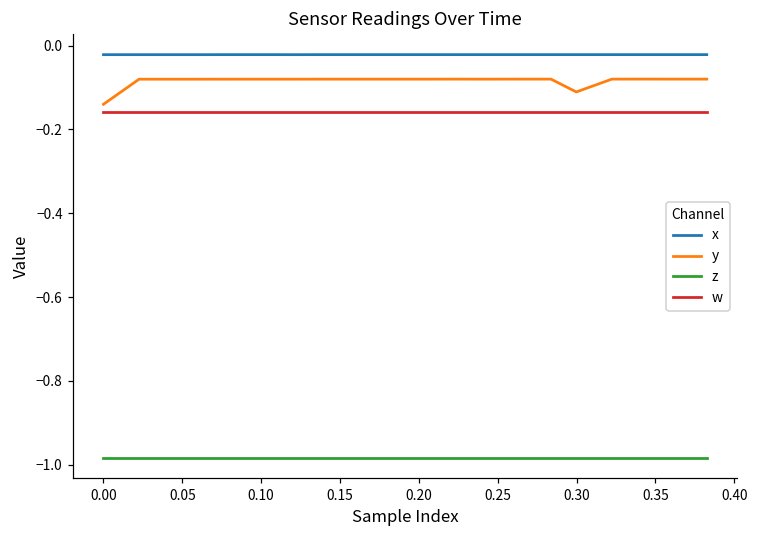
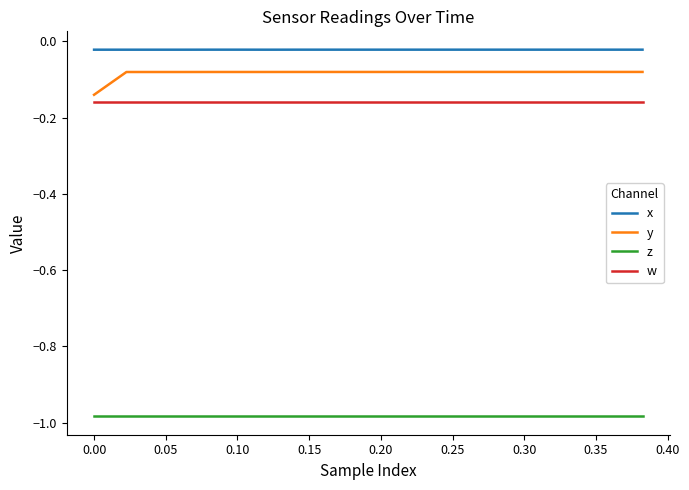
  {
    "x": {
      "0.00": -0.02,
      "0.30": -0.02
    },
    "y": {
      "0.00": -0.14,
-     "0.30": -0.11
+     "0.30": -0.08
    },
    "z": {
      "0.00": -0.98,
      "0.30": -0.98
    },
    "w": {
      "0.00": -0.16,
      "0.30": -0.16
    }
  }
